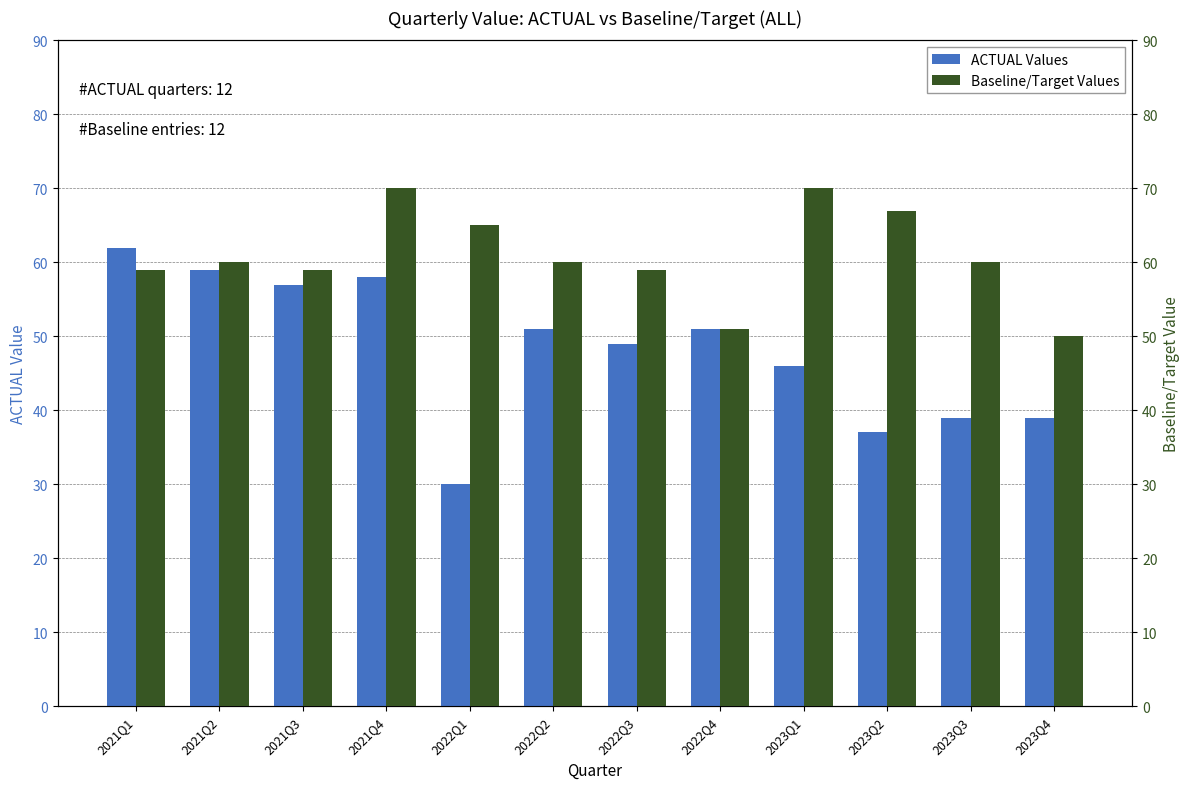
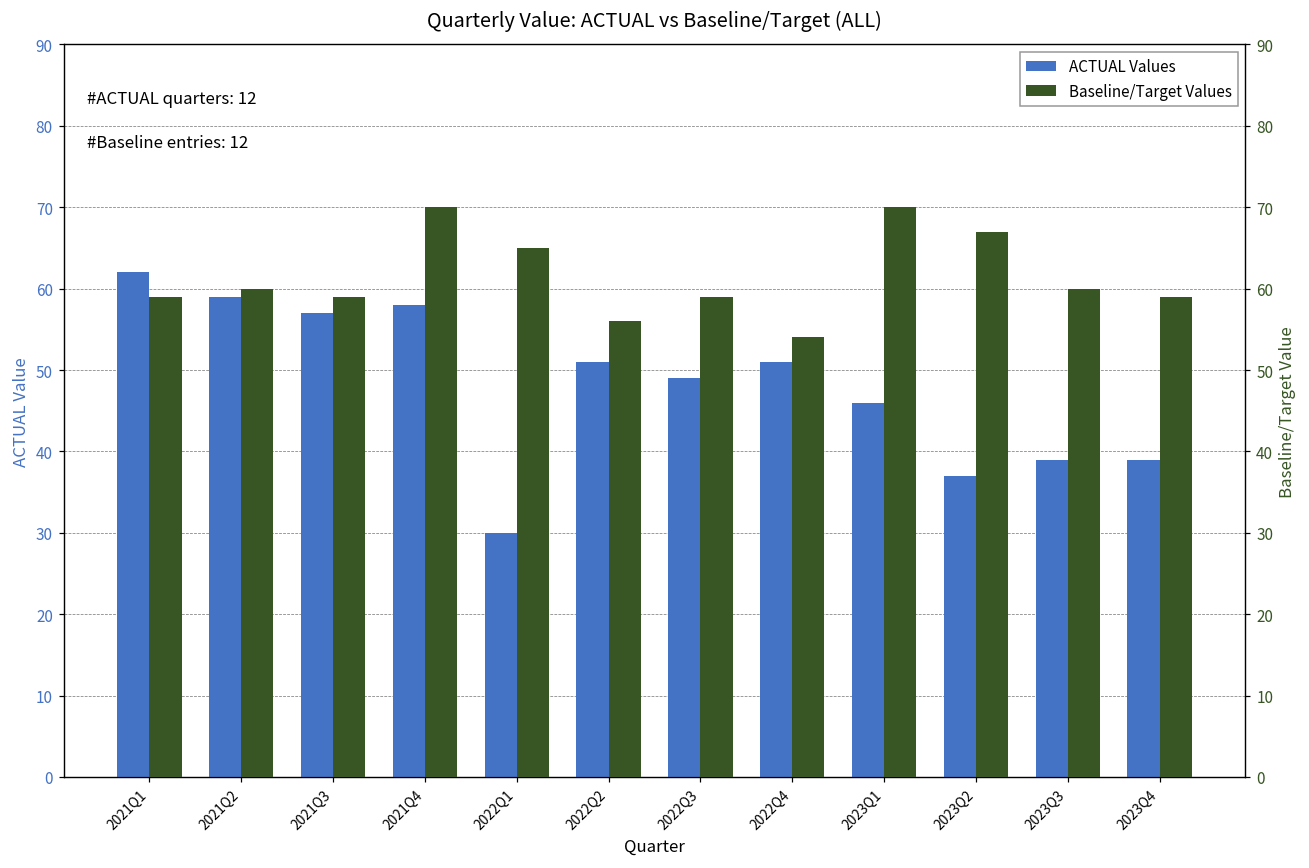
  {
    "ACTUAL Values": {
      "2021Q1": 62,
      "2021Q2": 59,
      "2021Q3": 57,
      "2021Q4": 58,
      "2022Q1": 30,
      "2022Q2": 51,
      "2022Q3": 49,
      "2022Q4": 51,
      "2023Q1": 46,
      "2023Q2": 37,
      "2023Q3": 39,
      "2023Q4": 39
    },
    "Baseline/Target Values": {
      "2021Q1": 59,
      "2021Q2": 60,
      "2021Q3": 59,
      "2021Q4": 70,
      "2022Q1": 65,
-     "2022Q2": 60,
+     "2022Q2": 56,
      "2022Q3": 59,
-     "2022Q4": 51,
+     "2022Q4": 54,
      "2023Q1": 70,
      "2023Q2": 67,
      "2023Q3": 60,
-     "2023Q4": 50
+     "2023Q4": 59
    }
  }
